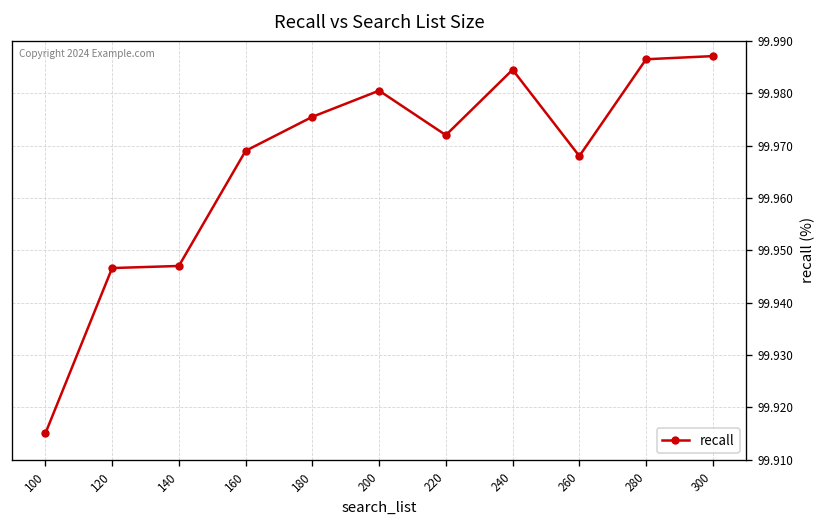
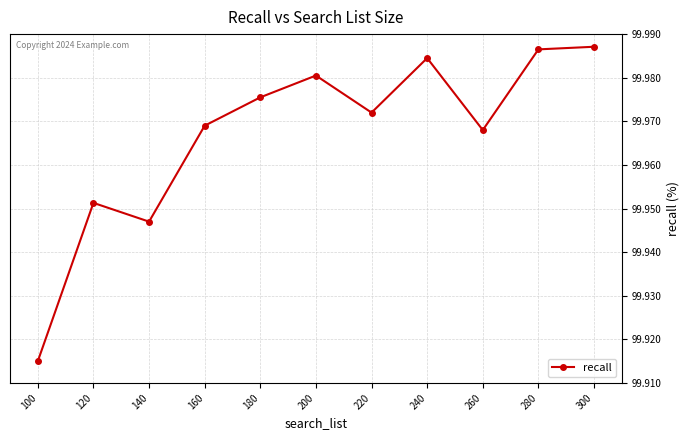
  {
    "100": 99.915,
-   "120": 99.947,
+   "120": 99.951,
    "140": 99.947,
    "160": 99.969,
    "180": 99.976,
    "200": 99.981,
    "220": 99.972,
    "240": 99.985,
    "260": 99.968,
    "280": 99.987,
    "300": 99.987
  }
